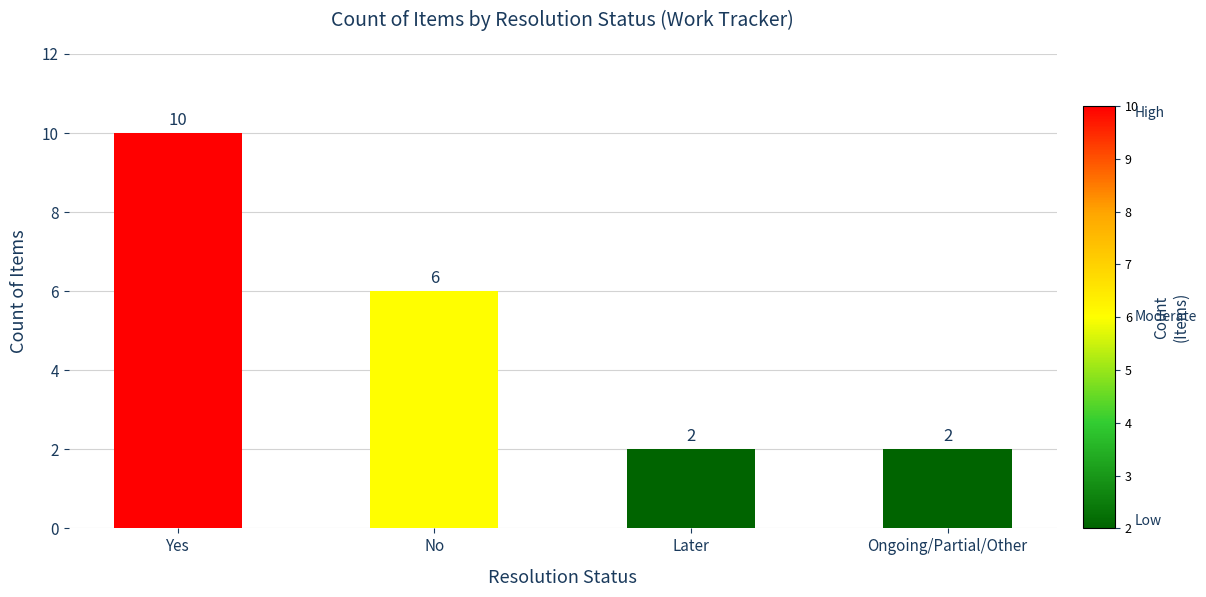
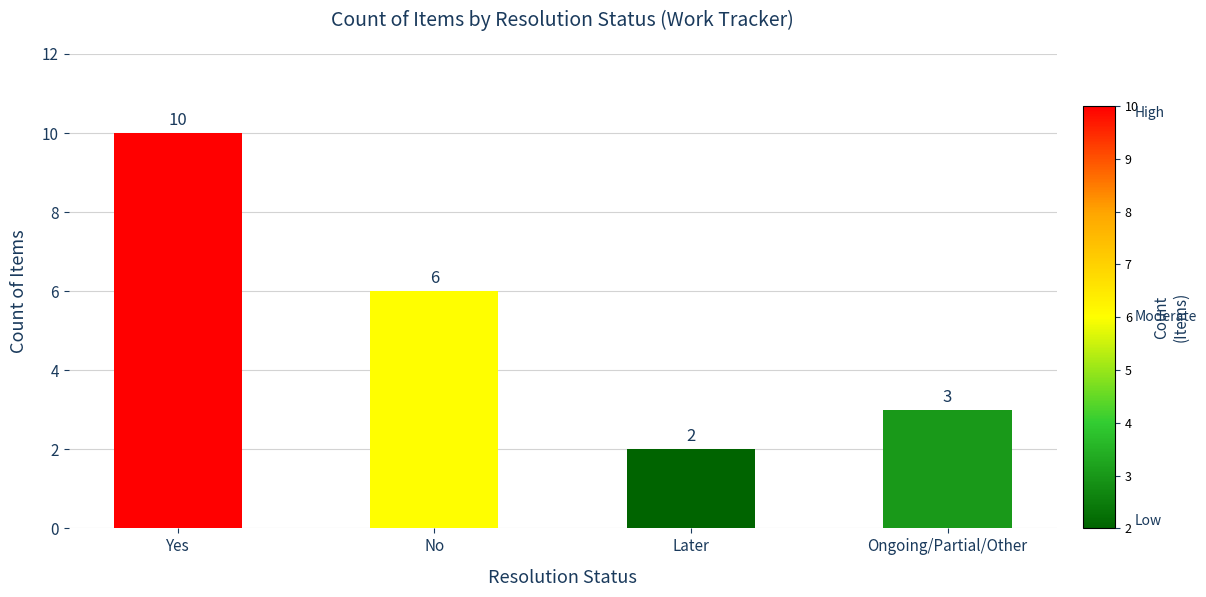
  {
    "Yes": 10,
    "No": 6,
    "Later": 2,
-   "Ongoing/Partial/Other": 2
+   "Ongoing/Partial/Other": 3
  }
